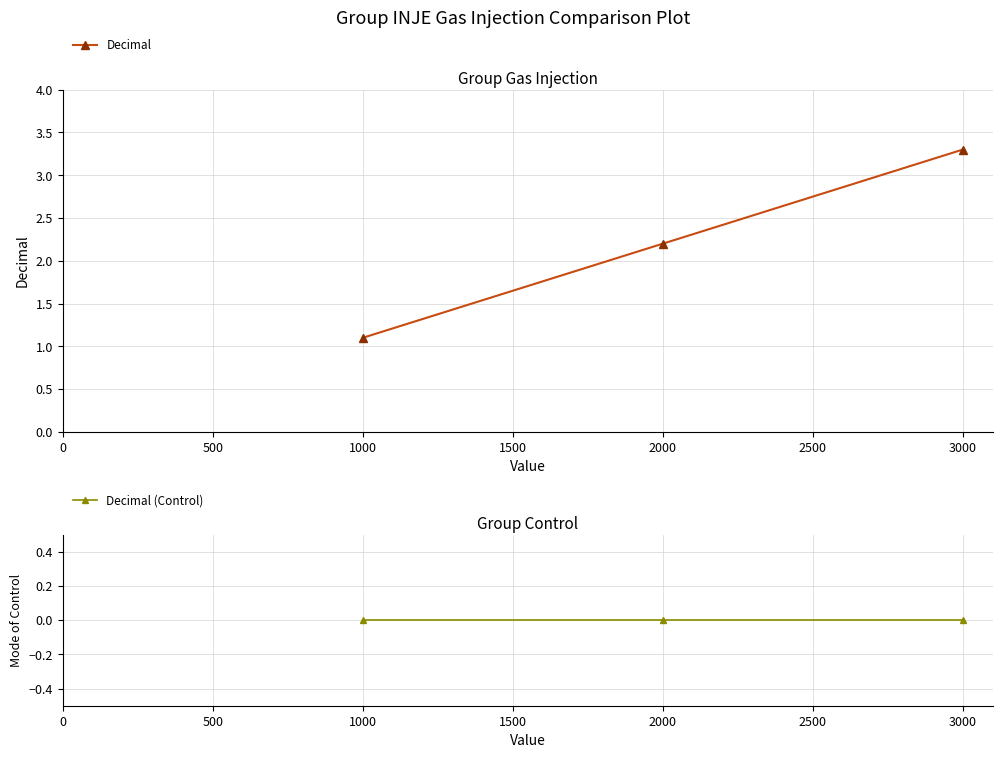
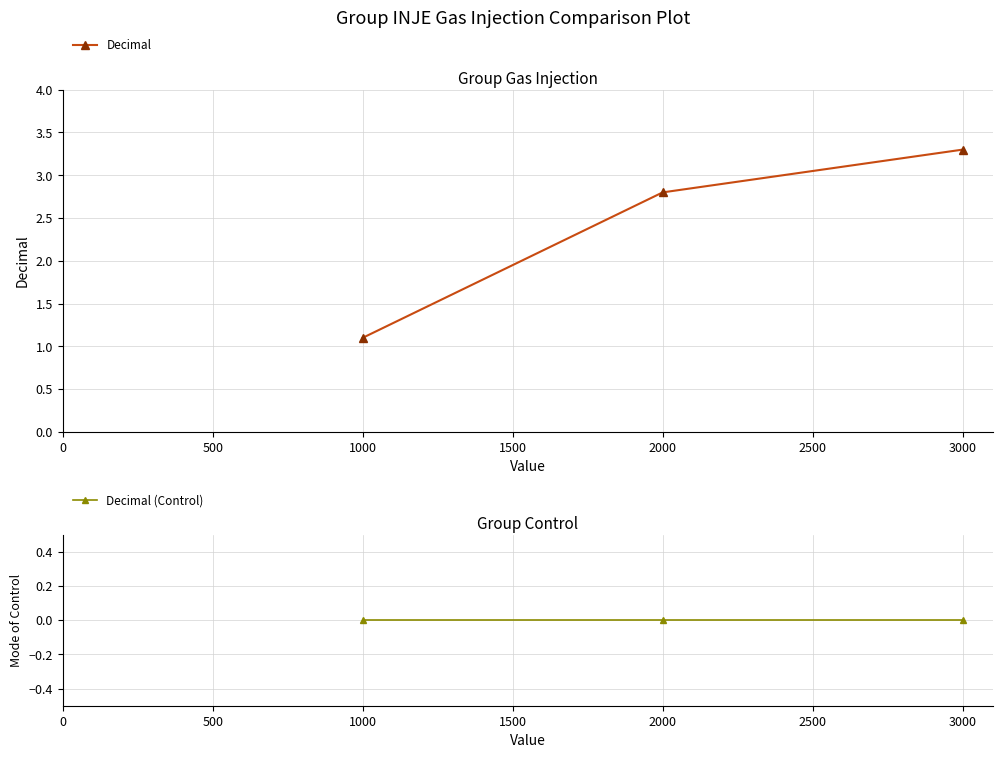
  {
    "Group Gas Injection": {
      "1000": 1.1,
-     "2000": 2.2,
+     "2000": 2.8,
      "3000": 3.3
    },
    "Group Control": {
      "1000": 0.00,
      "2000": 0.00,
      "3000": 0.00
    }
  }
